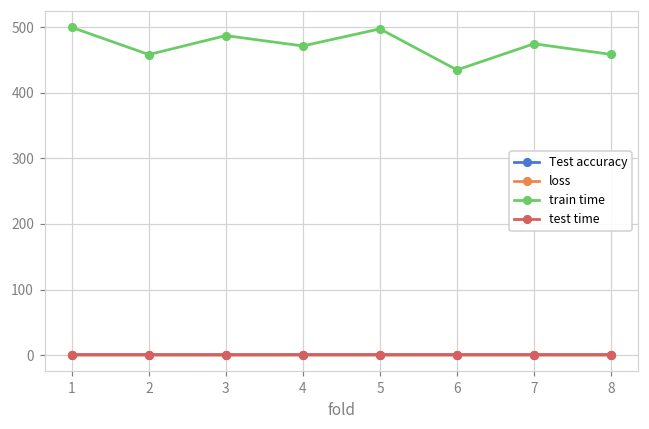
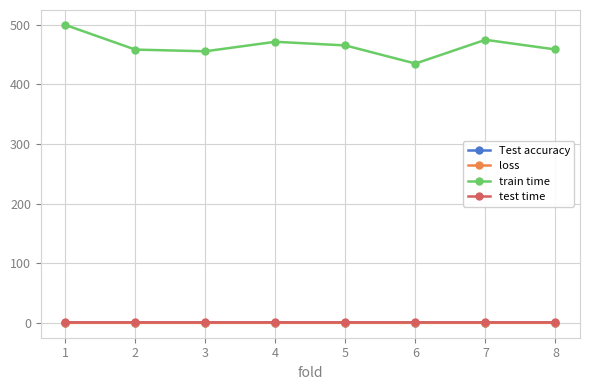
  {
    "train time": {
      "1": 500,
      "2": 460,
-     "3": 490,
+     "3": 460,
      "4": 470,
-     "5": 500,
+     "5": 470,
      "6": 430,
      "7": 470,
      "8": 460
    }
  }
